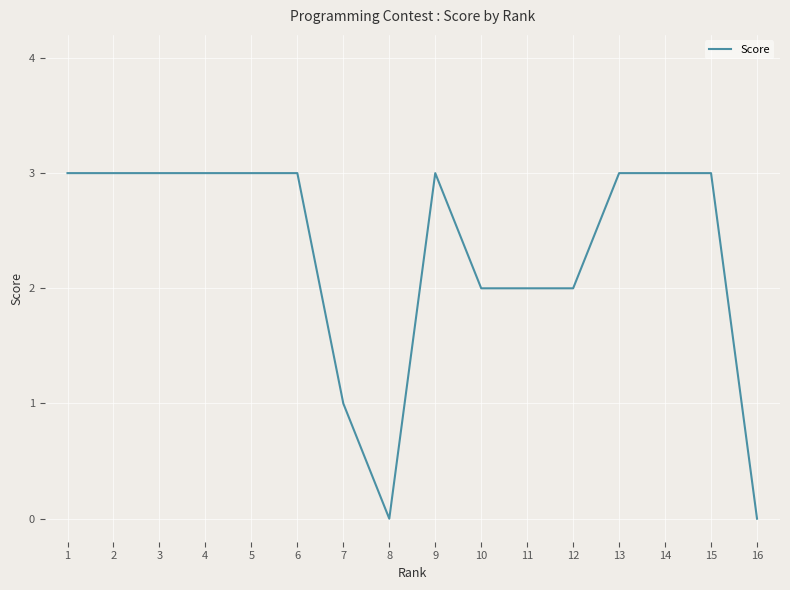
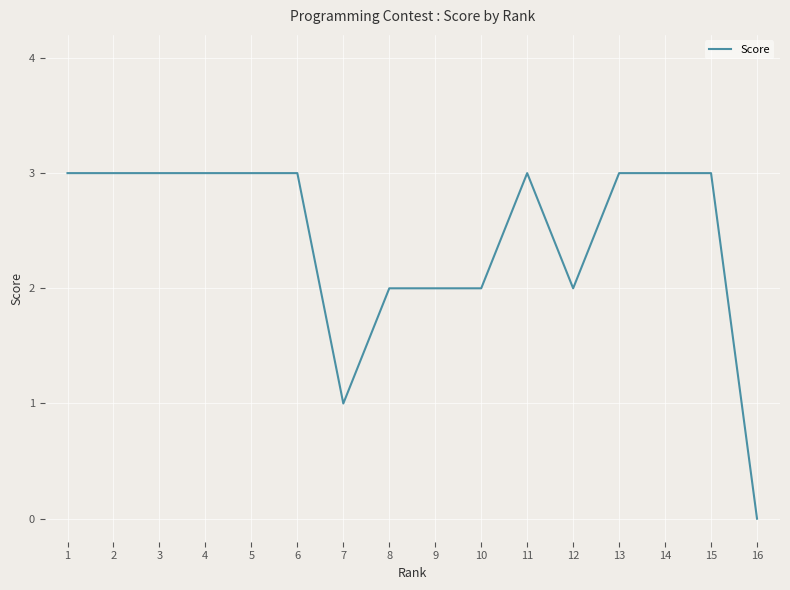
  {
    "1": 3,
    "2": 3,
    "3": 3,
    "4": 3,
    "5": 3,
    "6": 3,
    "7": 1,
-   "8": 0,
-   "9": 3,
+   "8": 2,
+   "9": 2,
    "10": 2,
-   "11": 2,
+   "11": 3,
    "12": 2,
    "13": 3,
    "14": 3,
    "15": 3,
    "16": 0
  }
